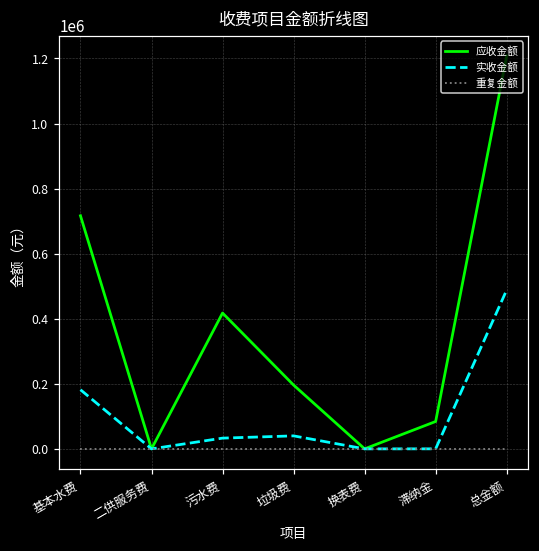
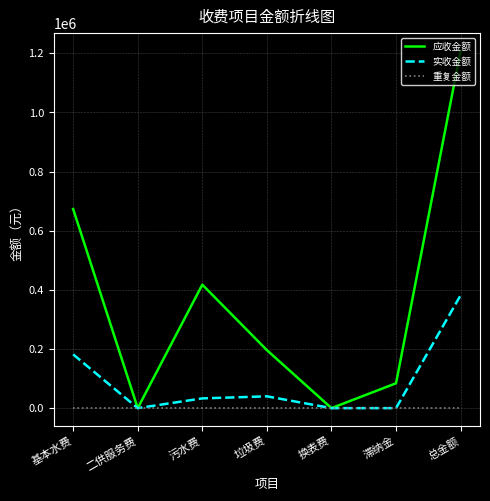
  {
    "应收金额": {
-     "基本水费": 720000,
+     "基本水费": 670000,
      "污水费": 420000,
      "垃圾费": 200000,
      "滞纳金": 80000
    },
    "实收金额": {
      "基本水费": 180000,
      "污水费": 30000,
      "垃圾费": 40000,
-     "总金额": 490000
+     "总金额": 380000
    },
    "重复金额": {
      "基本水费": 0,
      "污水费": 0,
      "垃圾费": 0,
      "总金额": 0
    }
  }
